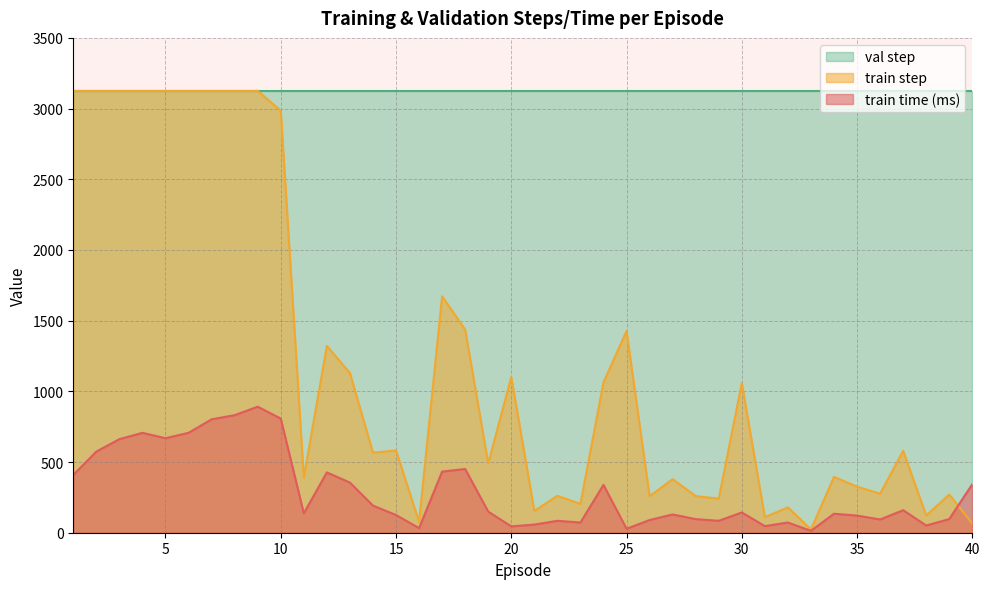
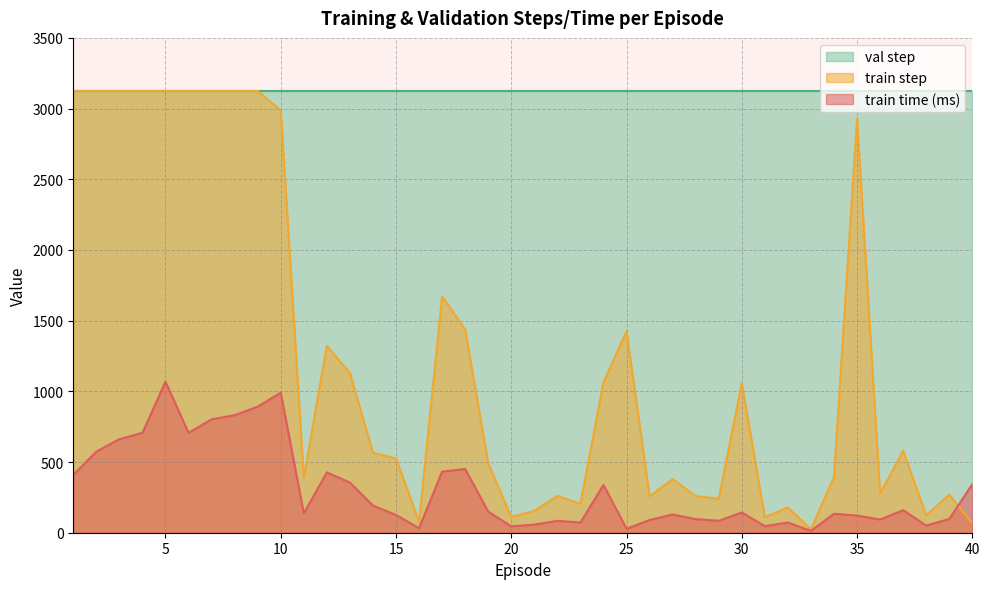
  {
    "val step": {
      "10": 3130,
      "15": 3130,
      "20": 3130,
      "25": 3130,
      "30": 3130,
      "40": 3130
    },
    "train step": {
      "10": 2990,
-     "15": 580,
-     "20": 1100,
+     "15": 530,
+     "20": 110,
      "25": 1430,
      "30": 1060,
-     "35": 330,
+     "35": 2930,
      "40": 70
    },
    "train time (ms)": {
-     "5": 670,
-     "10": 810,
+     "5": 1070,
+     "10": 990,
      "15": 130,
      "20": 40,
      "25": 30,
      "30": 140,
      "35": 120,
      "40": 340
    }
  }
